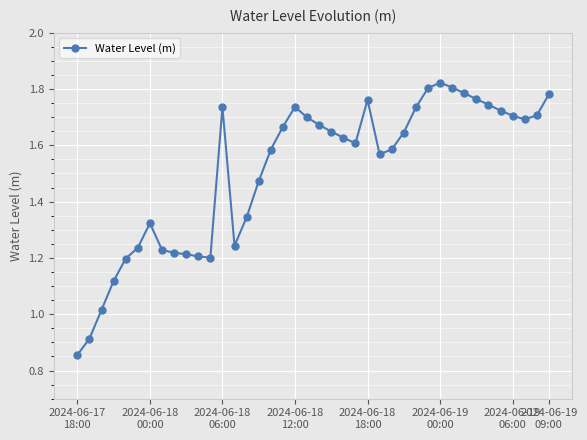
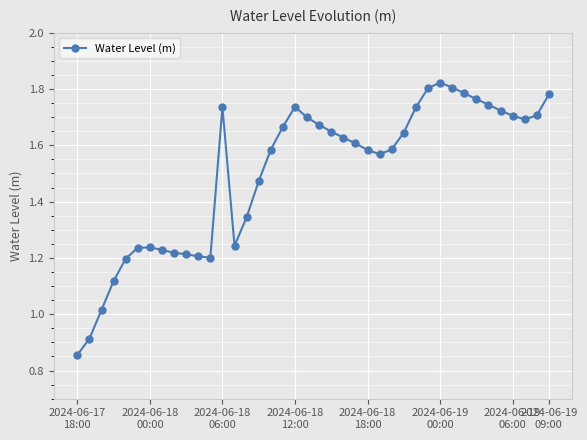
  {
    "2024-06-17 18:00": 0.86,
-   "2024-06-18 00:00": 1.32,
+   "2024-06-18 00:00": 1.24,
    "2024-06-18 06:00": 1.74,
    "2024-06-18 12:00": 1.74,
-   "2024-06-18 18:00": 1.76,
+   "2024-06-18 18:00": 1.58,
    "2024-06-19 00:00": 1.82
  }
